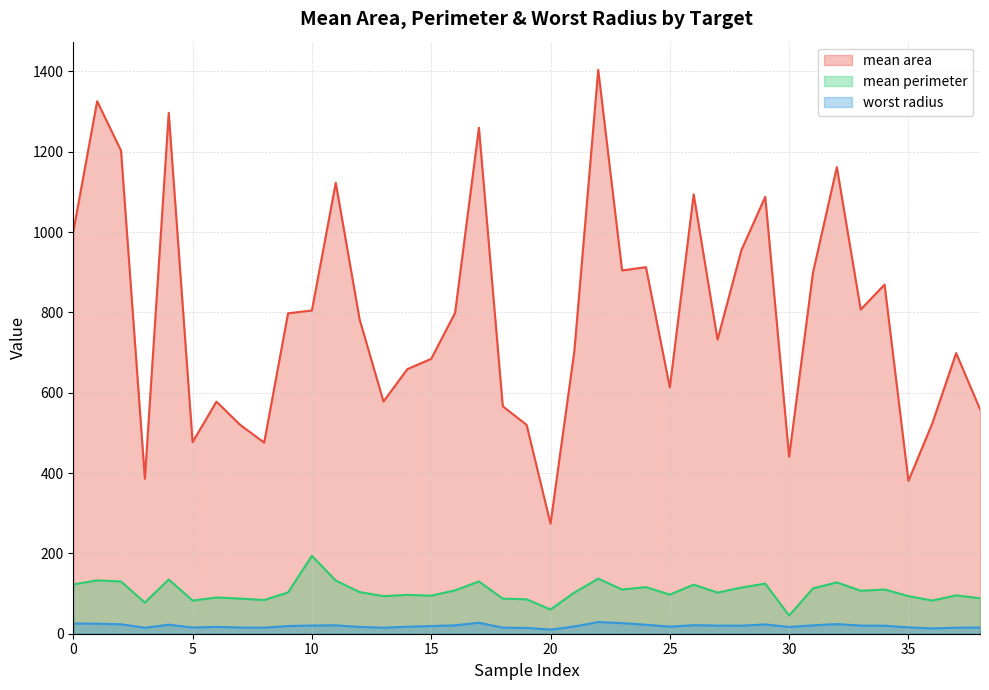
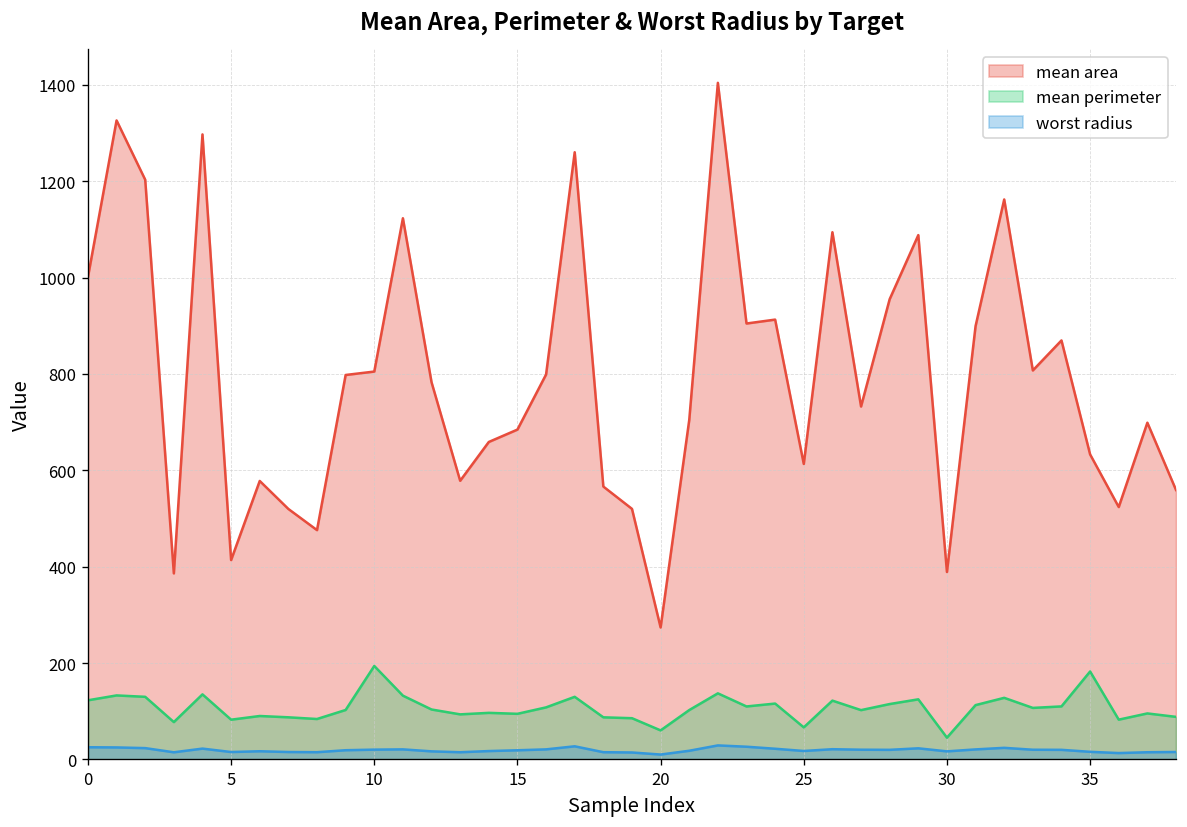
  {
    "mean area": {
-     "5": 480,
+     "5": 410,
      "10": 800,
      "15": 680,
      "20": 270,
      "25": 610,
-     "30": 440,
-     "35": 380
+     "30": 390,
+     "35": 630
    },
    "mean perimeter": {
      "5": 80,
      "10": 190,
      "15": 90,
      "20": 60,
-     "25": 100,
+     "25": 70,
      "30": 50,
-     "35": 90
+     "35": 180
    },
    "worst radius": {
      "5": 20,
      "10": 20,
      "15": 20,
      "20": 10,
      "25": 20,
      "30": 20,
      "35": 20
    }
  }
